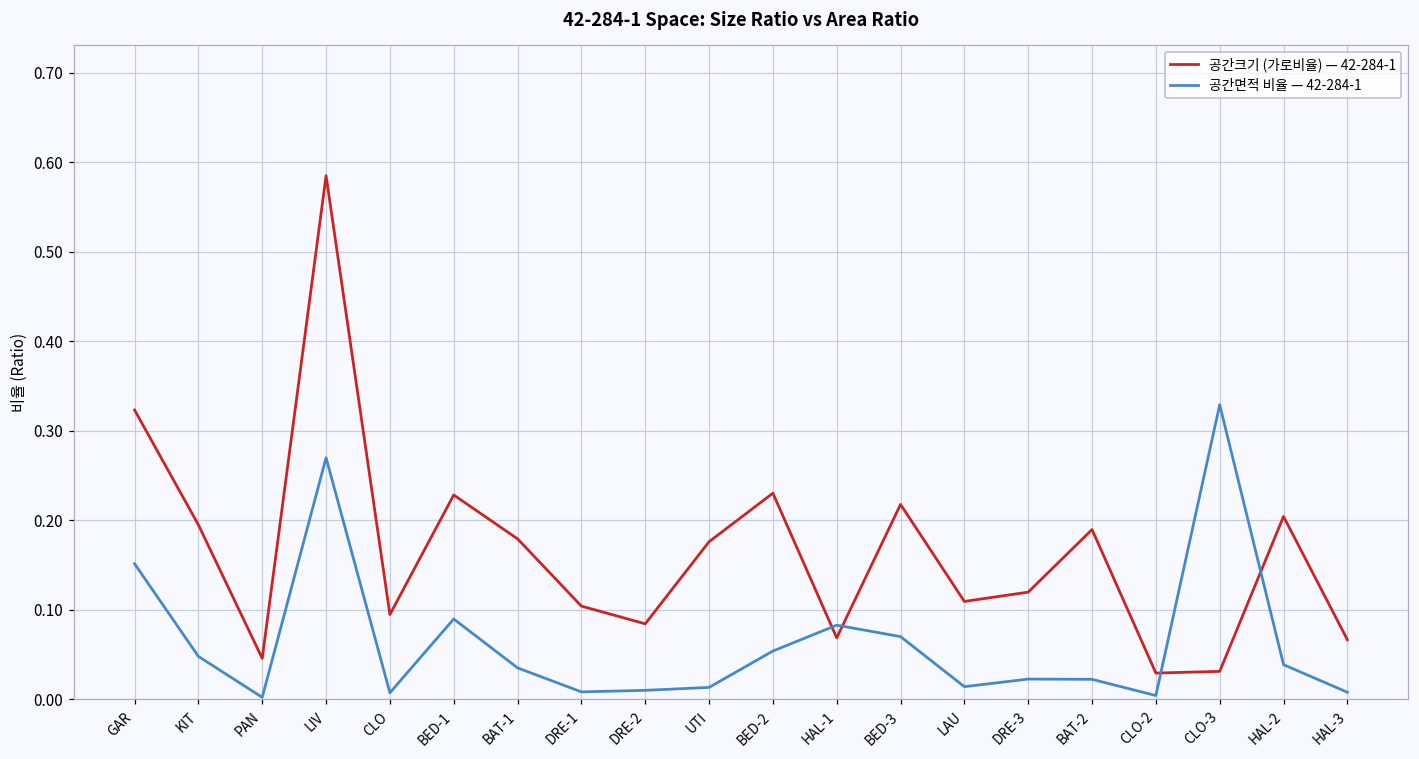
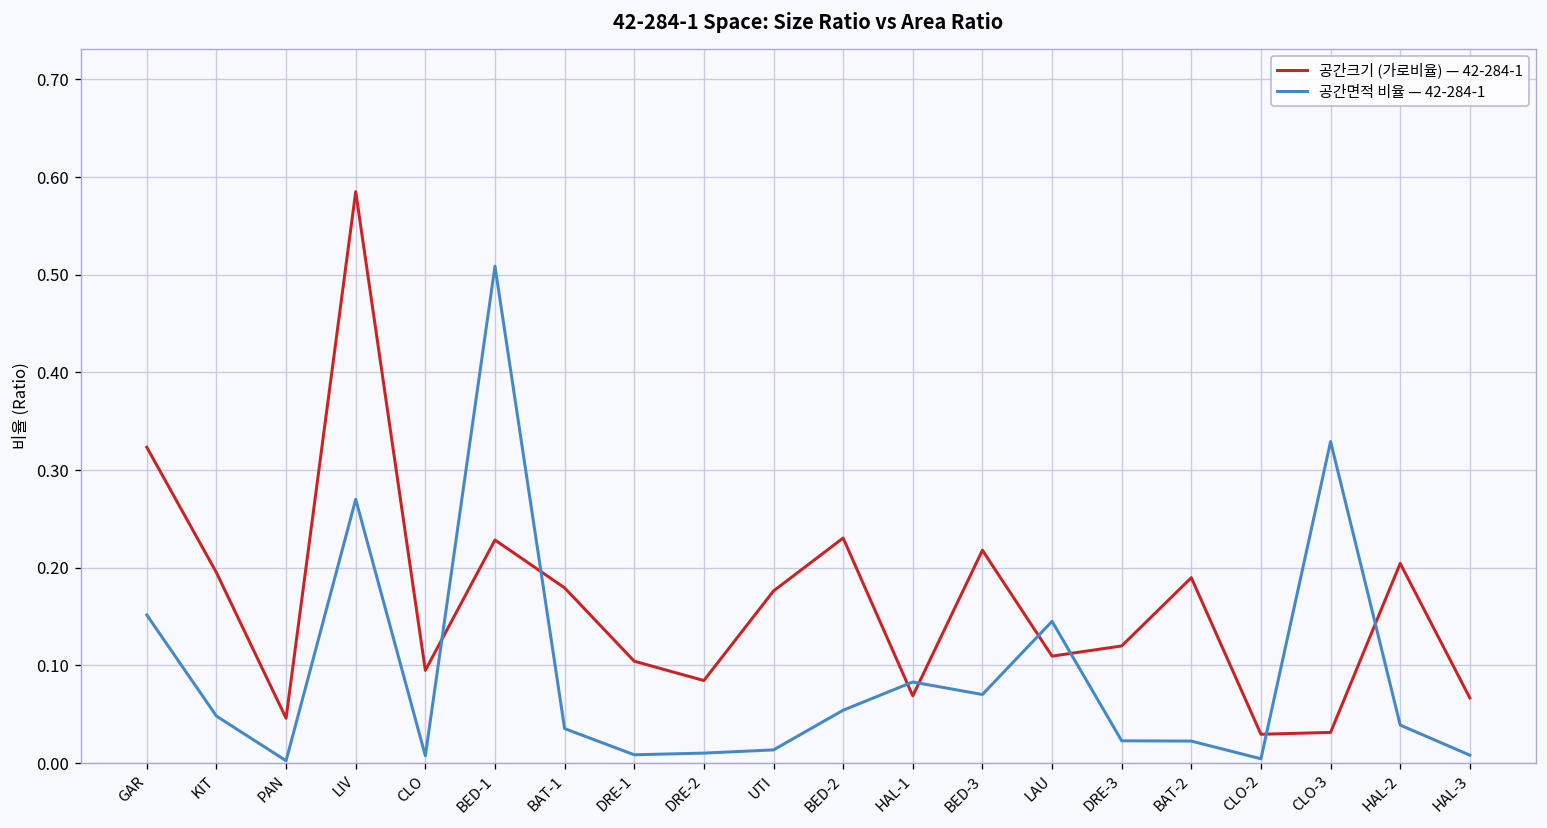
  {
    "공간크기 (가로비율) — 42-284-1": {
      "GAR": 0.32,
      "KIT": 0.20,
      "PAN": 0.05,
      "LIV": 0.59,
      "CLO": 0.09,
      "BED-1": 0.23,
      "BAT-1": 0.18,
      "DRE-1": 0.10,
      "DRE-2": 0.08,
      "UTI": 0.18,
      "BED-2": 0.23,
      "HAL-1": 0.07,
      "BED-3": 0.22,
      "LAU": 0.11,
      "DRE-3": 0.12,
      "BAT-2": 0.19,
      "CLO-2": 0.03,
      "CLO-3": 0.03,
      "HAL-2": 0.20,
      "HAL-3": 0.07
    },
    "공간면적 비율 — 42-284-1": {
      "GAR": 0.15,
      "KIT": 0.05,
      "PAN": 0.00,
      "LIV": 0.27,
      "CLO": 0.01,
-     "BED-1": 0.09,
+     "BED-1": 0.51,
      "BAT-1": 0.04,
      "DRE-1": 0.01,
      "DRE-2": 0.01,
      "UTI": 0.01,
      "BED-2": 0.05,
      "HAL-1": 0.08,
      "BED-3": 0.07,
-     "LAU": 0.01,
+     "LAU": 0.15,
      "DRE-3": 0.02,
      "BAT-2": 0.02,
      "CLO-2": 0.00,
      "CLO-3": 0.33,
      "HAL-2": 0.04,
      "HAL-3": 0.01
    }
  }
